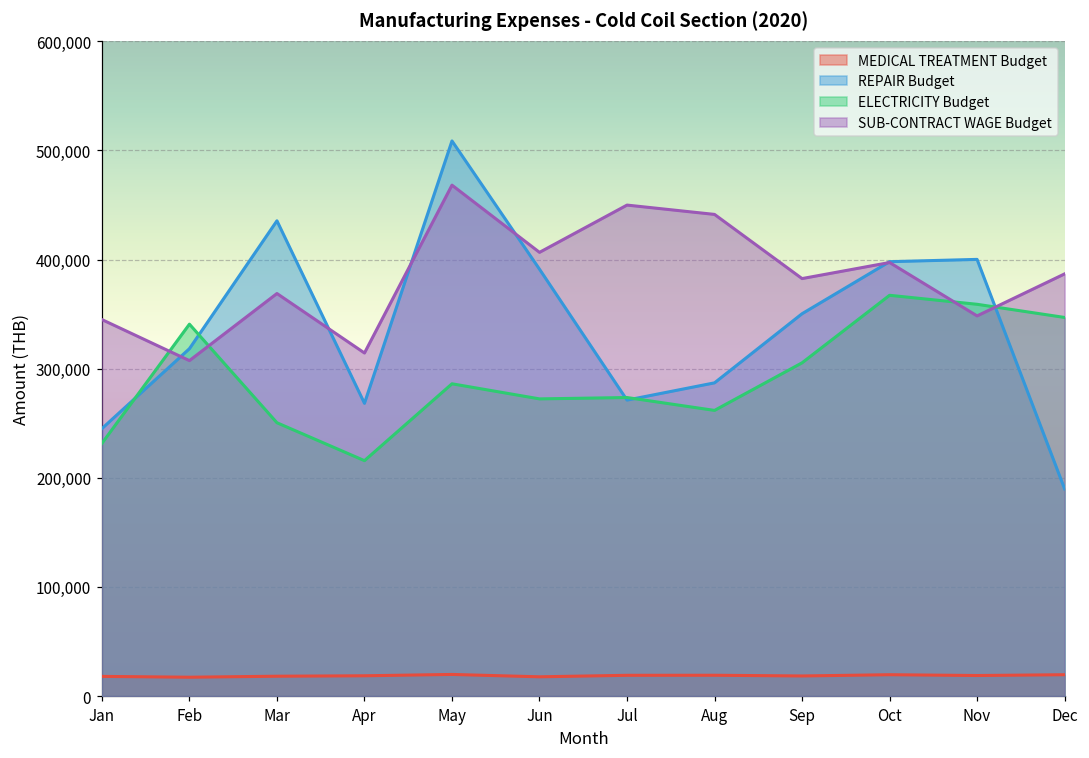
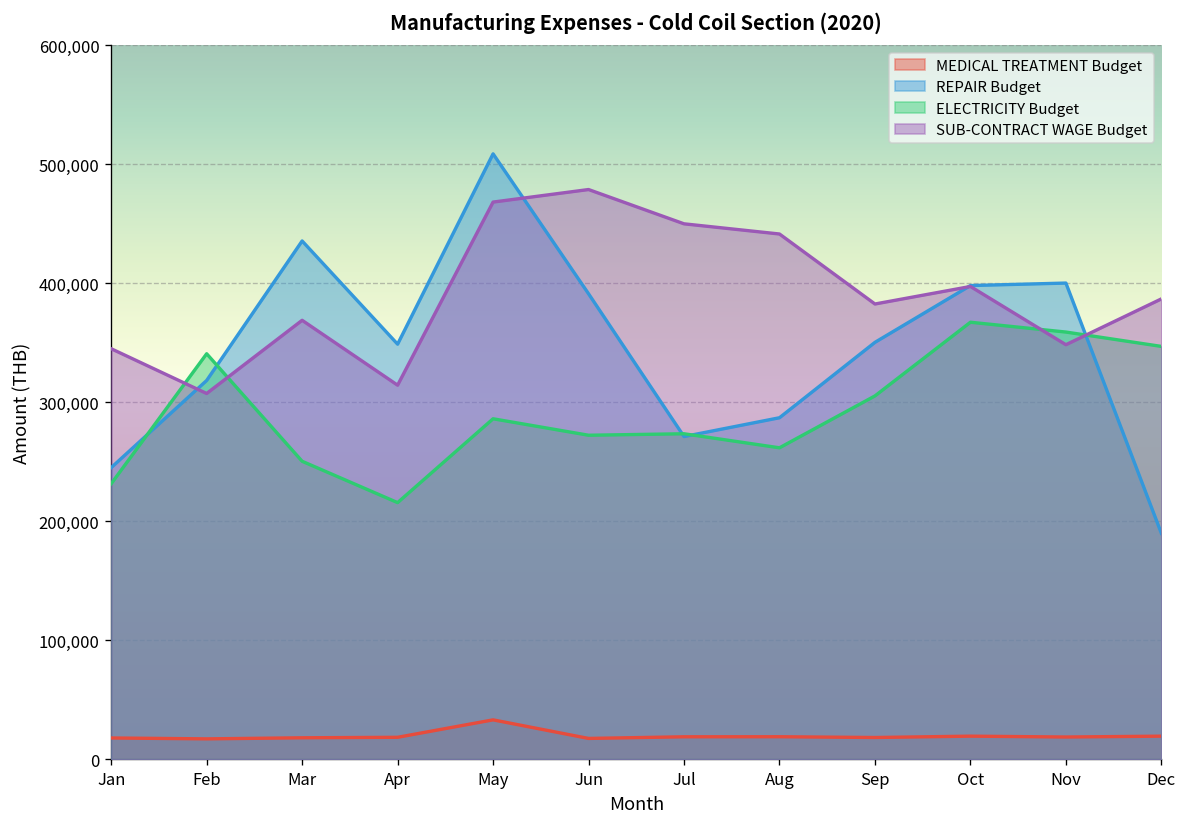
  {
    "MEDICAL TREATMENT Budget": {
      "Jan": "20,000",
      "Feb": "20,000",
      "Mar": "20,000",
      "Apr": "20,000",
-     "May": "20,000",
+     "May": "30,000",
      "Jun": "20,000",
      "Jul": "20,000",
      "Aug": "20,000",
      "Sep": "20,000",
      "Oct": "20,000",
      "Nov": "20,000",
      "Dec": "20,000"
    },
    "REPAIR Budget": {
      "Jan": "250,000",
      "Feb": "320,000",
      "Mar": "440,000",
-     "Apr": "270,000",
+     "Apr": "350,000",
      "May": "510,000",
      "Jun": "390,000",
      "Aug": "290,000",
      "Sep": "350,000",
      "Nov": "400,000",
      "Dec": "190,000"
    },
    "ELECTRICITY Budget": {
      "Jan": "230,000",
      "Feb": "340,000",
      "Mar": "250,000",
      "Apr": "220,000",
      "May": "290,000",
      "Jun": "270,000",
      "Aug": "260,000",
      "Sep": "310,000",
      "Oct": "370,000",
      "Nov": "360,000",
      "Dec": "350,000"
    },
    "SUB-CONTRACT WAGE Budget": {
      "Jan": "340,000",
      "Feb": "310,000",
      "Mar": "370,000",
      "Apr": "310,000",
      "May": "470,000",
-     "Jun": "410,000",
+     "Jun": "480,000",
      "Jul": "450,000",
      "Aug": "440,000",
      "Sep": "380,000",
      "Nov": "350,000",
      "Dec": "390,000"
    }
  }
